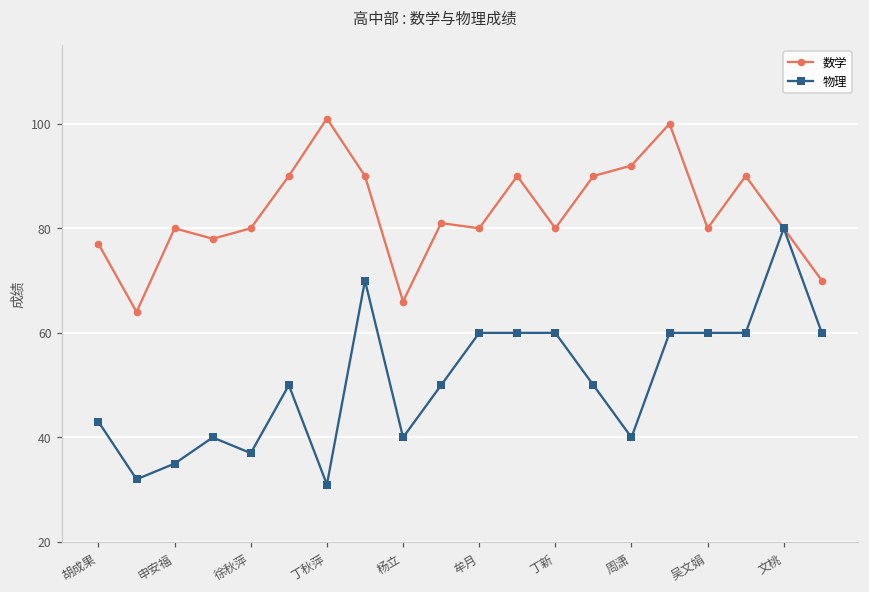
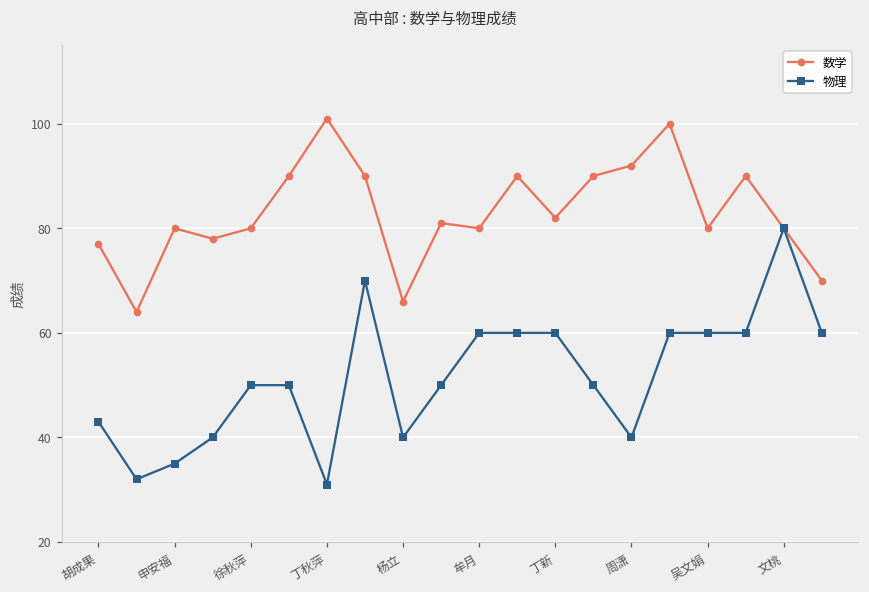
  {
    "数学": {
      "胡成果": 77,
      "申安福": 80,
      "徐秋萍": 80,
      "丁秋萍": 101,
      "杨立": 66,
      "牟月": 80,
-     "丁新": 80,
+     "丁新": 82,
      "周潇": 92,
      "吴文娟": 80
    },
    "物理": {
      "胡成果": 43,
      "申安福": 35,
-     "徐秋萍": 37,
+     "徐秋萍": 50,
      "丁秋萍": 31,
      "杨立": 40,
      "牟月": 60,
      "丁新": 60,
      "周潇": 40,
      "吴文娟": 60
    }
  }
